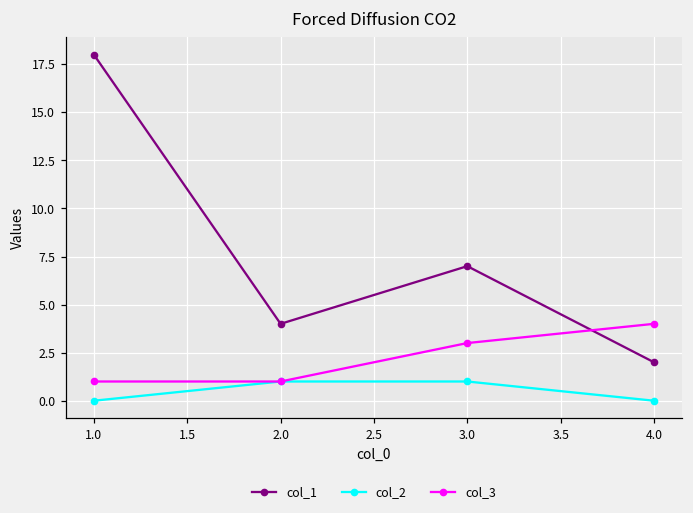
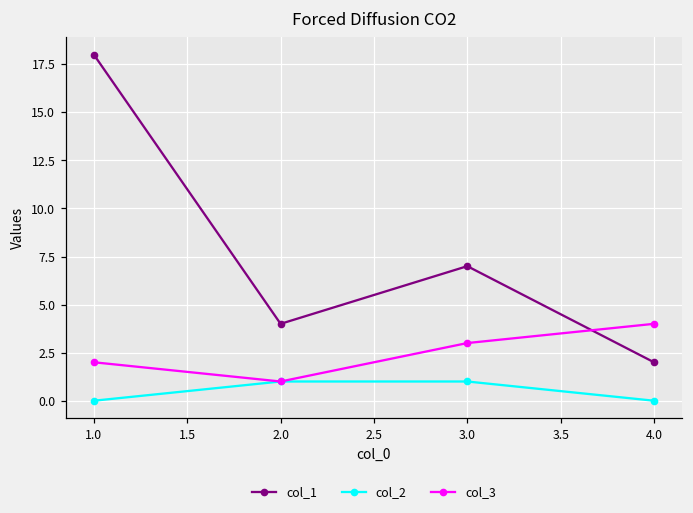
  {
    "col_1": {
      "1.0": 18,
      "2.0": 4,
      "3.0": 7,
      "4.0": 2
    },
    "col_2": {
      "1.0": 0,
      "3.0": 1,
      "4.0": 0
    },
    "col_3": {
-     "1.0": 1,
+     "1.0": 2,
      "3.0": 3,
      "4.0": 4
    }
  }
